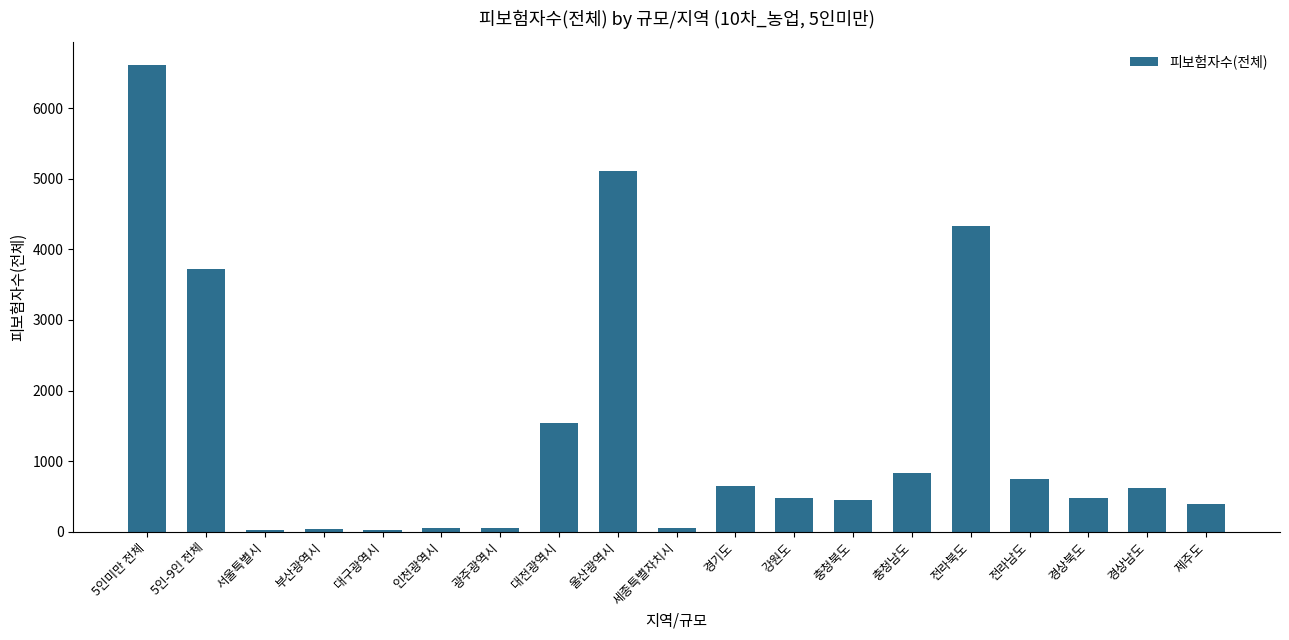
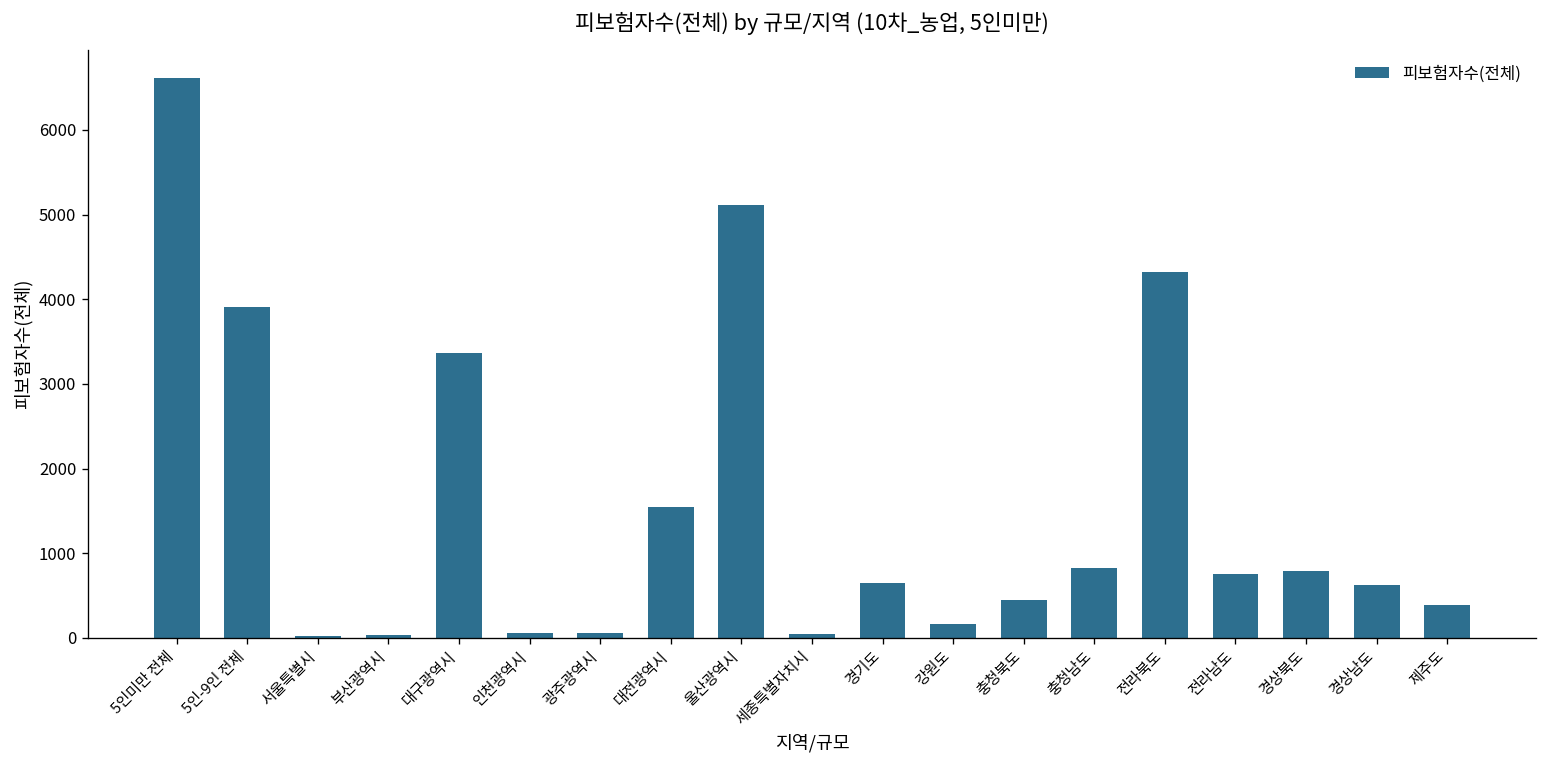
  {
    "5인미만 전체": 6600,
-   "5인-9인 전체": 3700,
+   "5인-9인 전체": 3900,
    "부산광역시": 0,
-   "대구광역시": 0,
+   "대구광역시": 3400,
    "인천광역시": 100,
    "광주광역시": 100,
    "대전광역시": 1500,
    "울산광역시": 5100,
    "세종특별자치시": 100,
    "경기도": 600,
-   "강원도": 500,
+   "강원도": 200,
    "충청북도": 500,
    "충청남도": 800,
    "전라북도": 4300,
    "전라남도": 800,
-   "경상북도": 500,
+   "경상북도": 800,
    "경상남도": 600,
    "제주도": 400
  }
